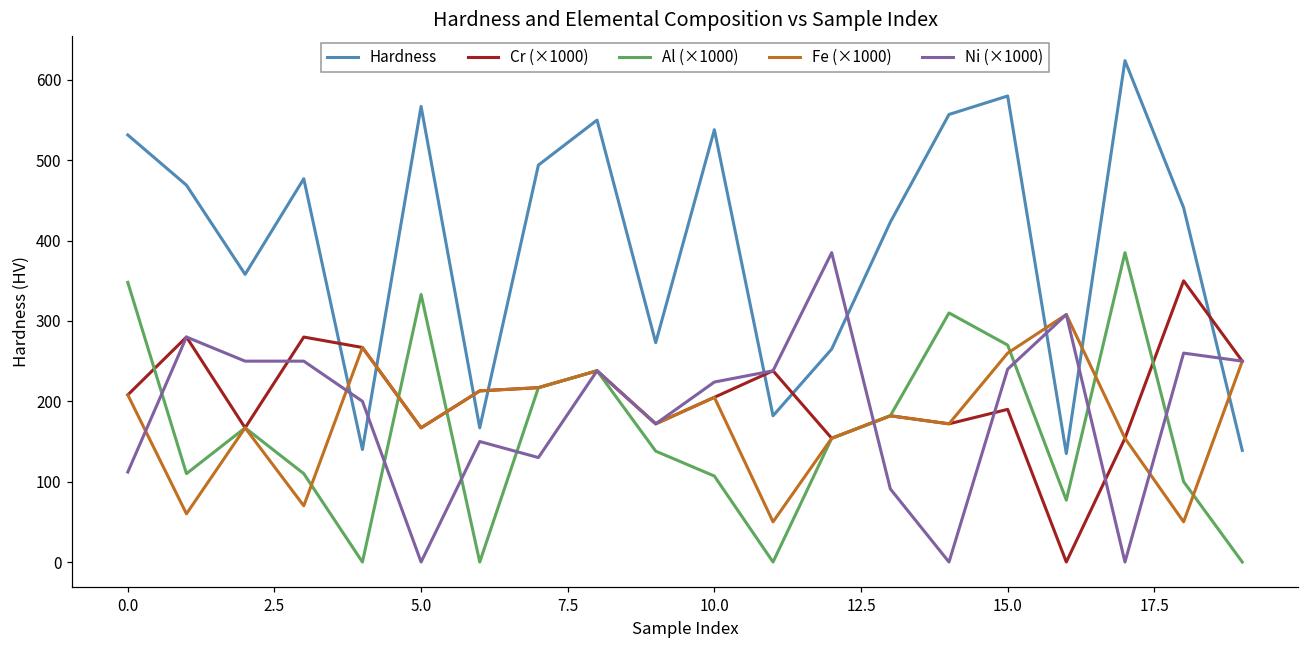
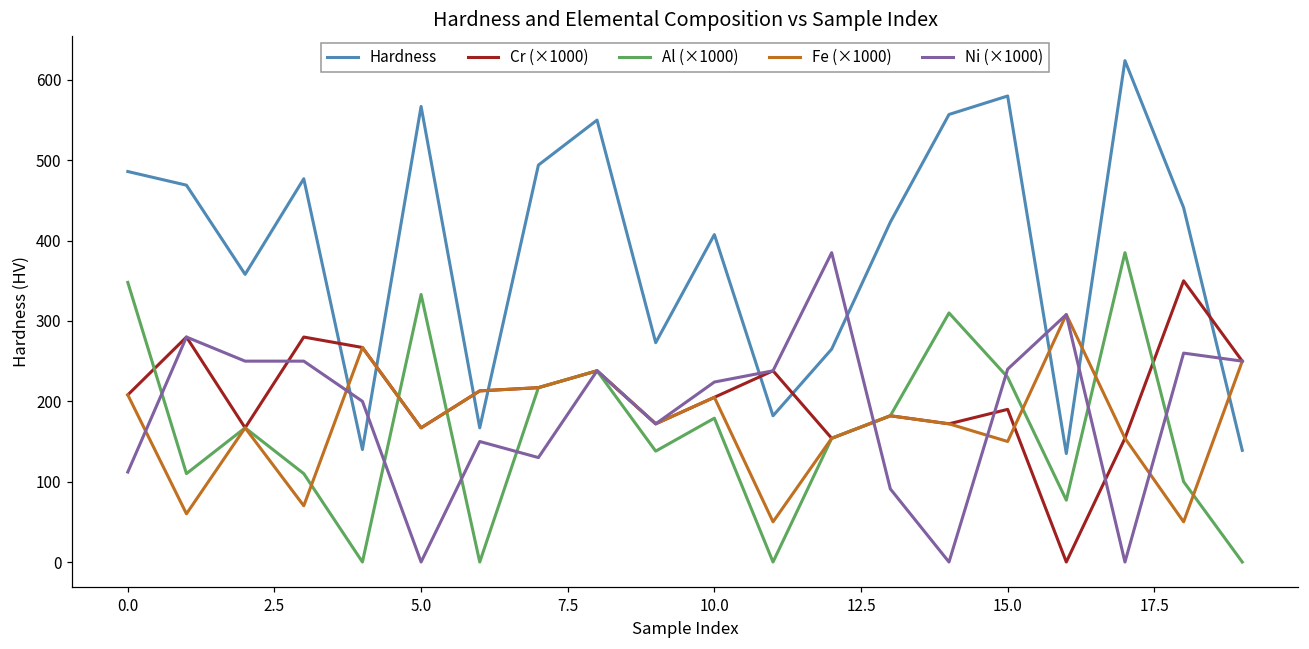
  {
    "Hardness": {
-     "0.0": 530,
+     "0.0": 490,
      "5.0": 570,
-     "10.0": 540,
+     "10.0": 410,
      "15.0": 580
    },
    "Cr (×1000)": {
      "15.0": 190
    },
    "Al (×1000)": {
      "0.0": 350,
      "5.0": 330,
-     "10.0": 110,
-     "15.0": 270
+     "10.0": 180,
+     "15.0": 230
    },
    "Fe (×1000)": {
-     "15.0": 260
+     "15.0": 150
    },
    "Ni (×1000)": {
      "0.0": 110,
      "5.0": 0,
      "10.0": 220,
      "15.0": 240
    }
  }
